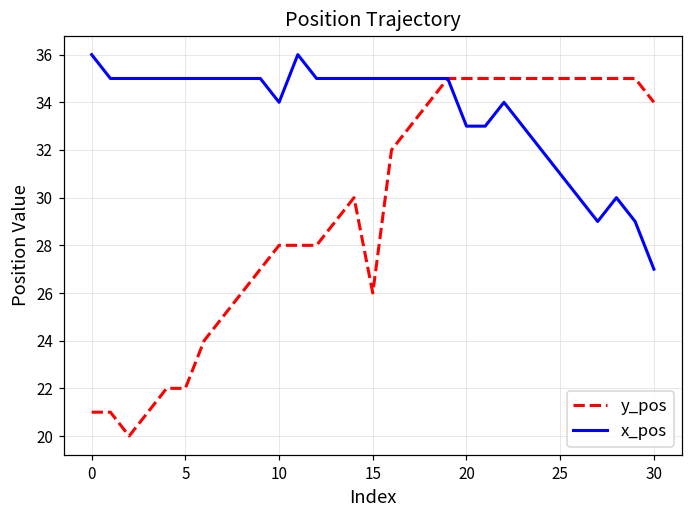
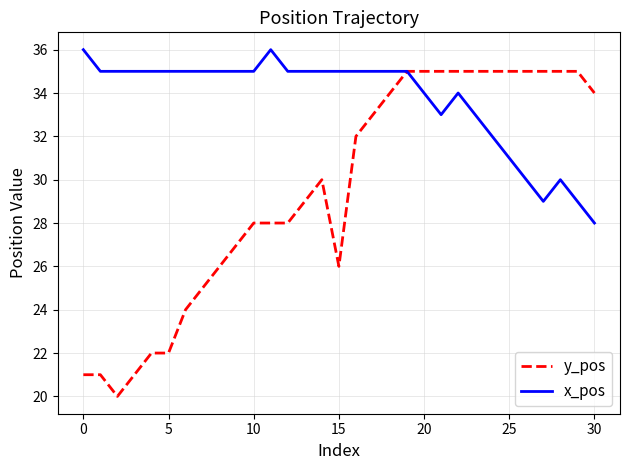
  {
    "y_pos": {
      "0": 21,
      "5": 22,
      "10": 28,
      "15": 26,
      "20": 35,
      "25": 35,
      "30": 34
    },
    "x_pos": {
      "0": 36,
      "5": 35,
-     "10": 34,
+     "10": 35,
      "15": 35,
-     "20": 33,
+     "20": 34,
      "25": 31,
-     "30": 27
+     "30": 28
    }
  }
